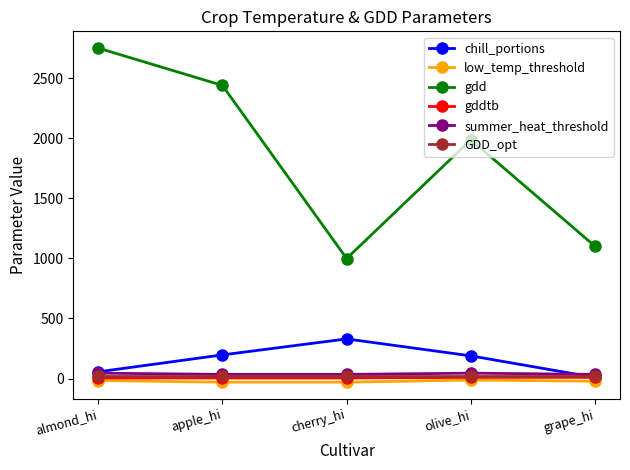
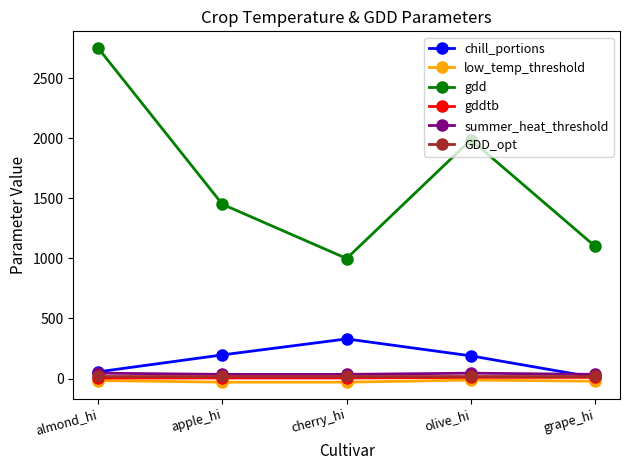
  {
    "chill_portions": {
      "apple_hi": 200,
      "cherry_hi": 330,
      "olive_hi": 190
    },
    "low_temp_threshold": {
      "apple_hi": -30,
      "cherry_hi": -30,
      "olive_hi": -10,
      "grape_hi": -20
    },
    "gdd": {
      "almond_hi": 2750,
-     "apple_hi": 2440,
+     "apple_hi": 1450,
      "cherry_hi": 1000,
      "grape_hi": 1100
    }
  }
